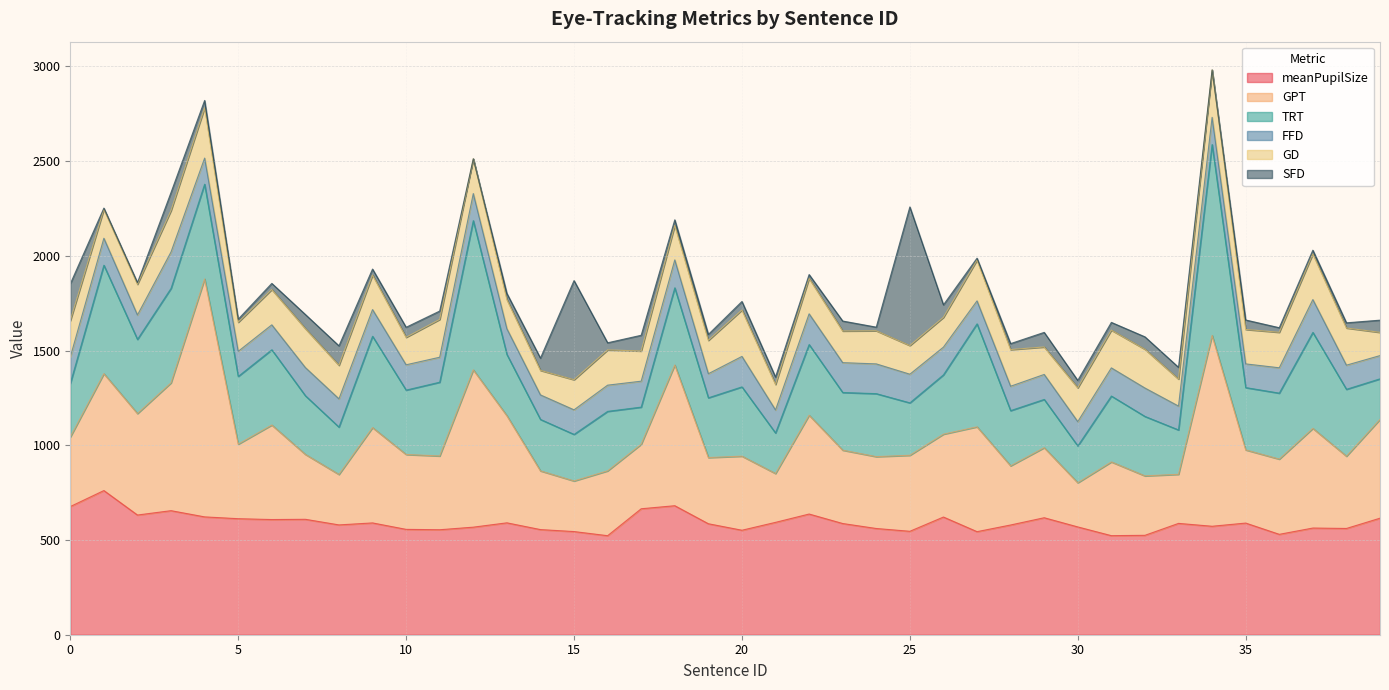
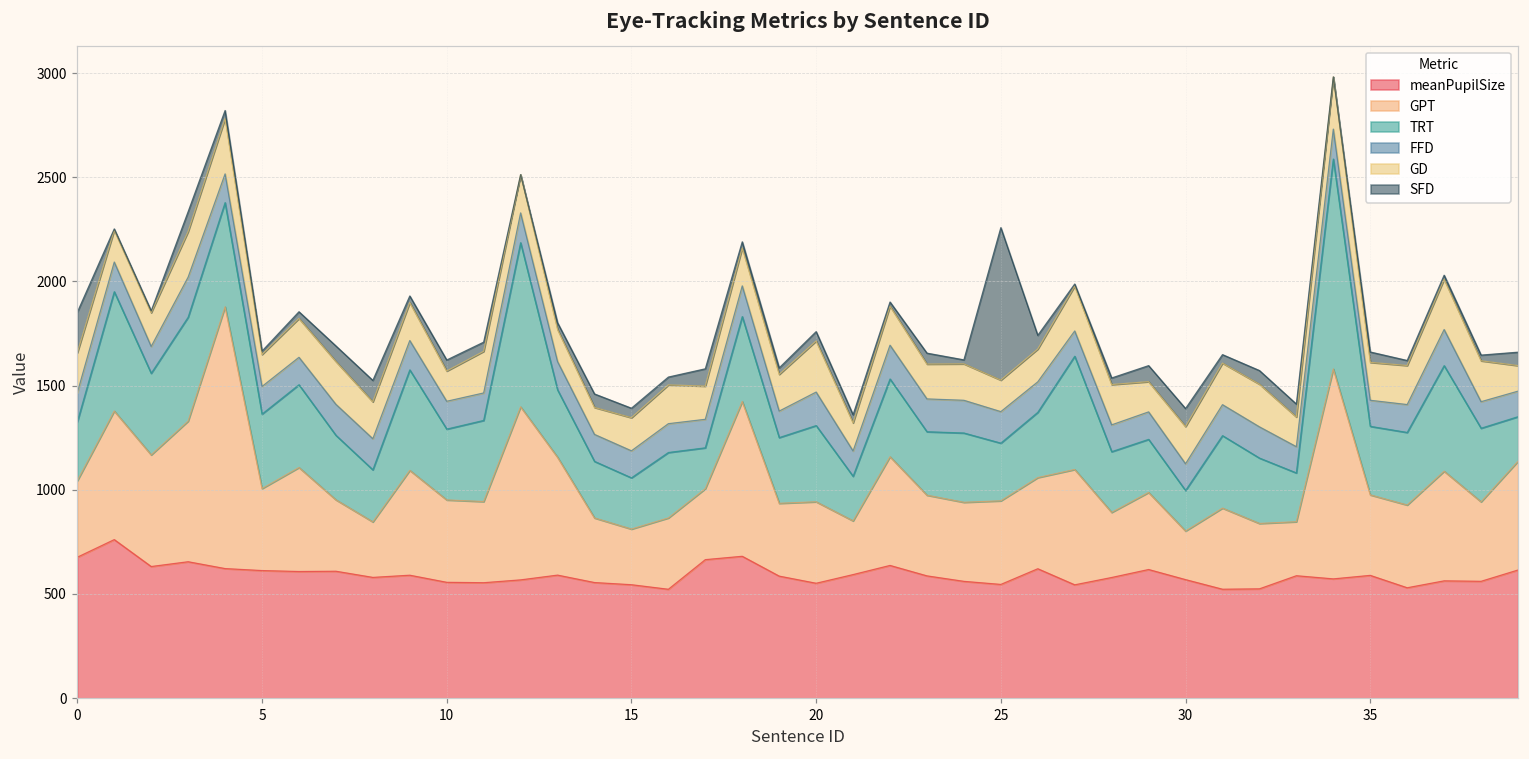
  {
    "meanPupilSize": {
      "0": 680,
      "5": 610,
      "10": 560,
      "15": 540,
      "20": 550,
      "25": 550,
      "30": 570,
      "35": 590
    },
    "SFD": {
      "0": 190,
      "5": 20,
      "10": 50,
-     "15": 520,
+     "15": 50,
      "20": 40,
      "25": 730,
-     "30": 40,
+     "30": 90,
      "35": 50
    }
  }
